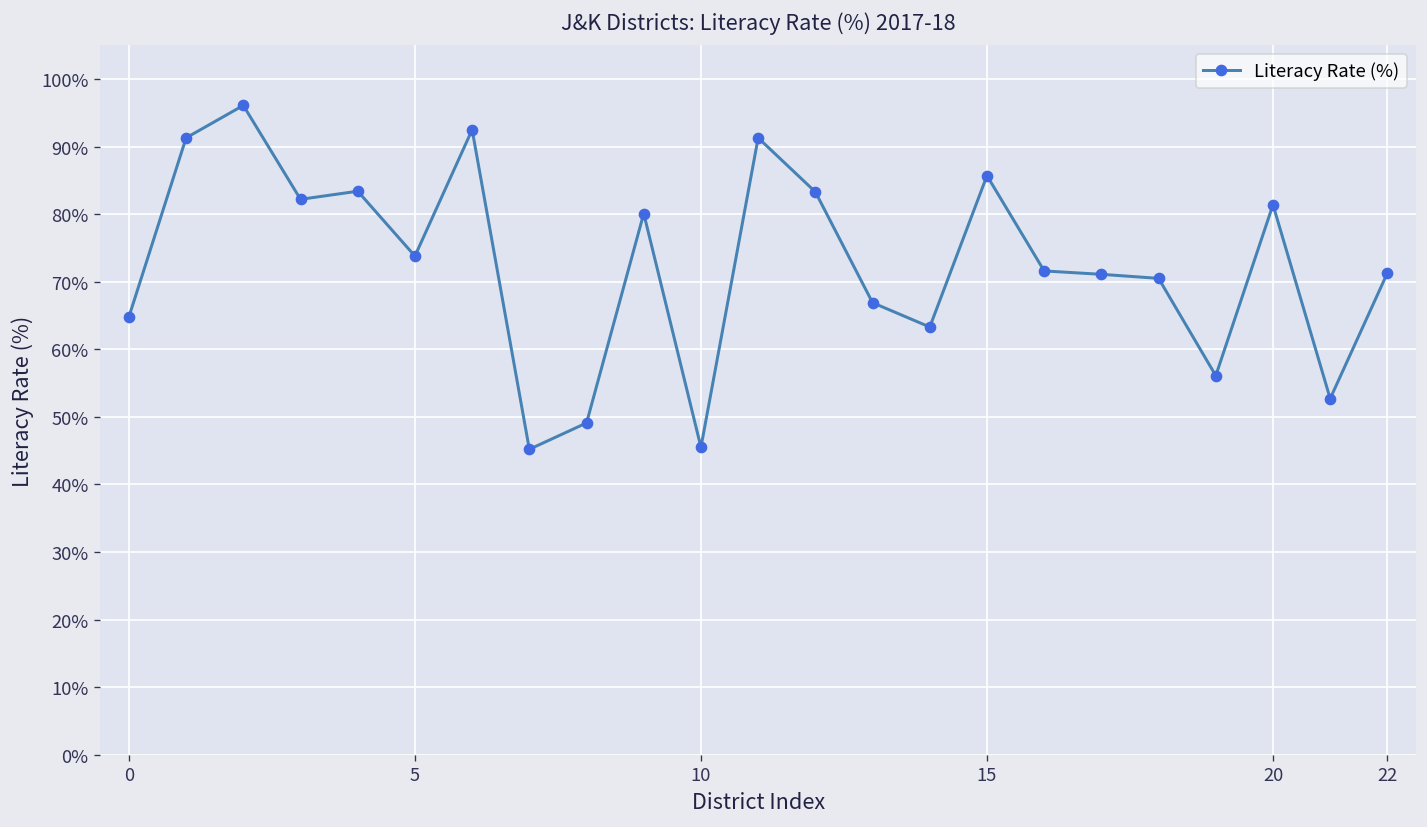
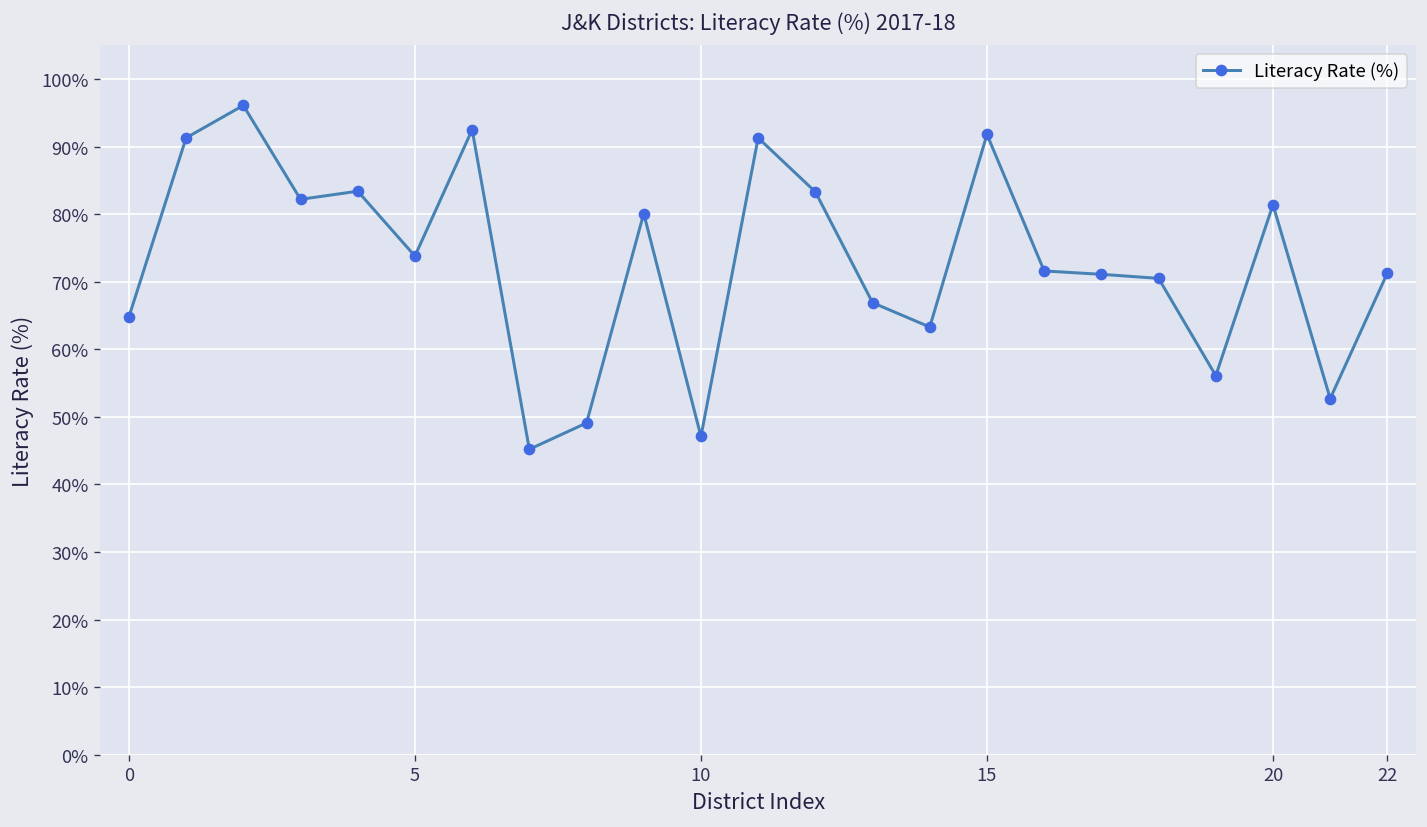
  {
    "0": "65%",
    "5": "74%",
-   "10": "46%",
-   "15": "86%",
+   "10": "47%",
+   "15": "92%",
    "20": "81%",
    "22": "71%"
  }
